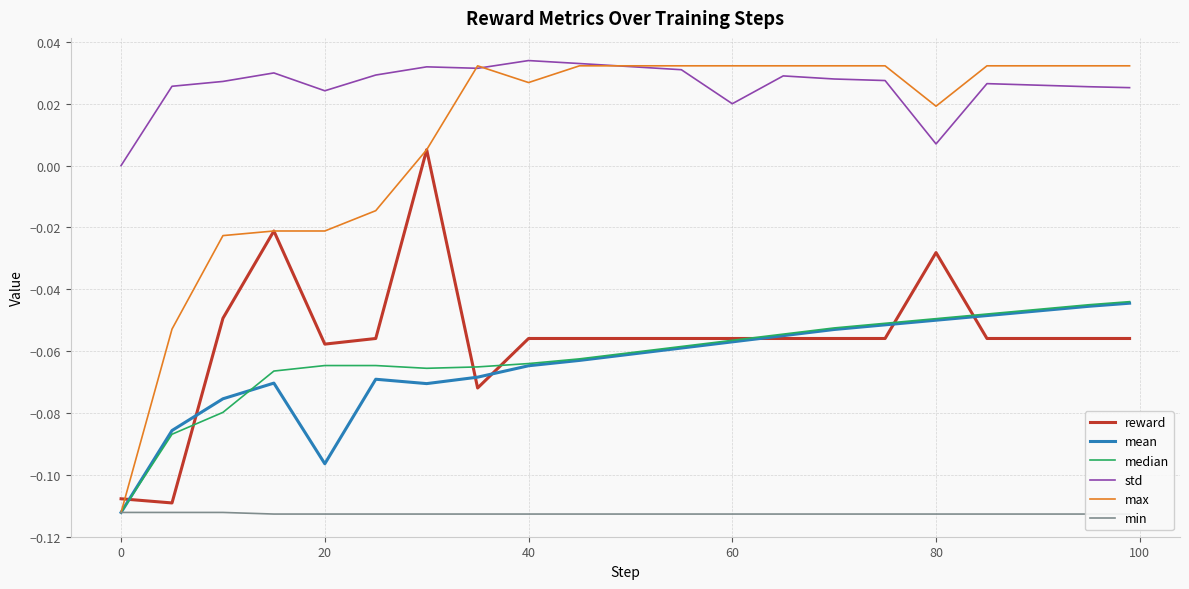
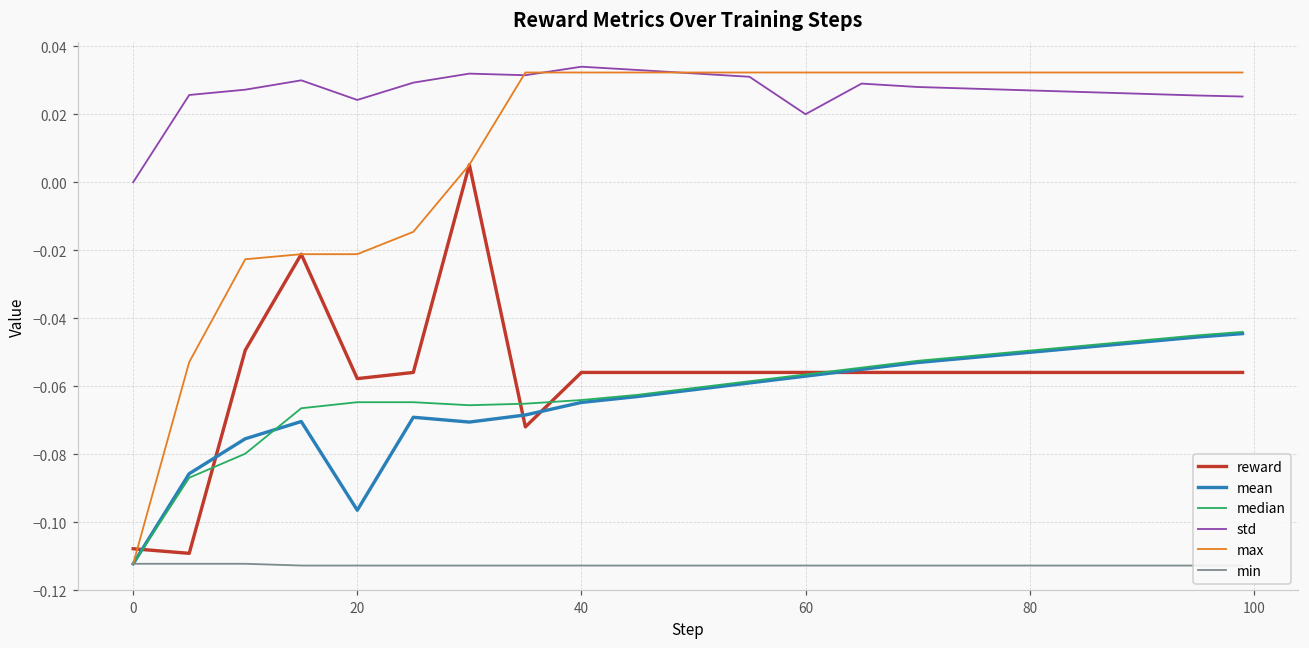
  {
    "reward": {
      "0": -0.108,
      "20": -0.058,
      "40": -0.056,
-     "80": -0.028
+     "80": -0.056
    },
    "mean": {
      "20": -0.096
    },
    "median": {
      "20": -0.065
    },
    "std": {
      "0": 0.000,
      "20": 0.024,
      "40": 0.034,
      "60": 0.020,
-     "80": 0.007
+     "80": 0.027
    },
    "max": {
      "20": -0.021,
-     "40": 0.027,
+     "40": 0.032,
      "60": 0.032,
-     "80": 0.019
+     "80": 0.032
    },
    "min": {
      "20": -0.113,
      "40": -0.113,
      "60": -0.113,
      "80": -0.113
    }
  }
